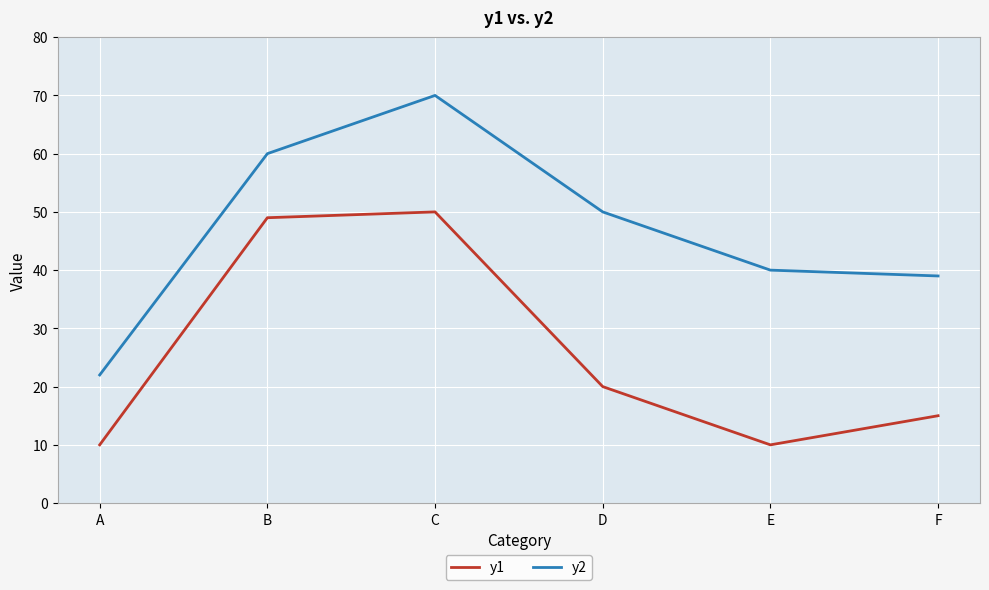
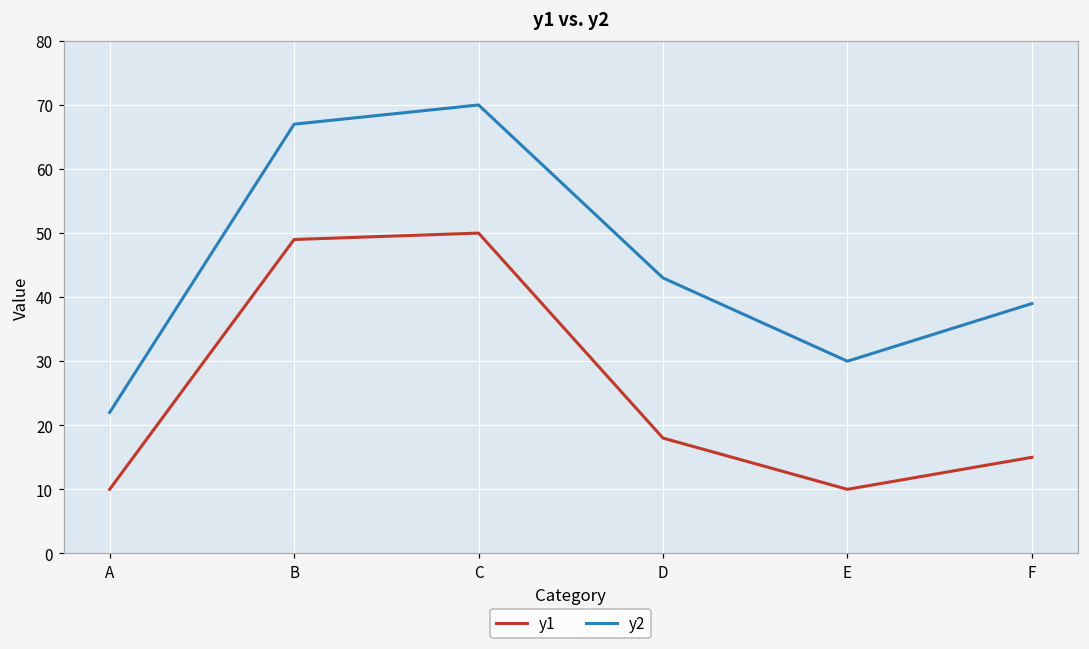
  {
    "y1": {
      "A": 10,
      "B": 49,
      "C": 50,
-     "D": 20,
+     "D": 18,
      "E": 10,
      "F": 15
    },
    "y2": {
      "A": 22,
-     "B": 60,
+     "B": 67,
      "C": 70,
-     "D": 50,
-     "E": 40,
+     "D": 43,
+     "E": 30,
      "F": 39
    }
  }
